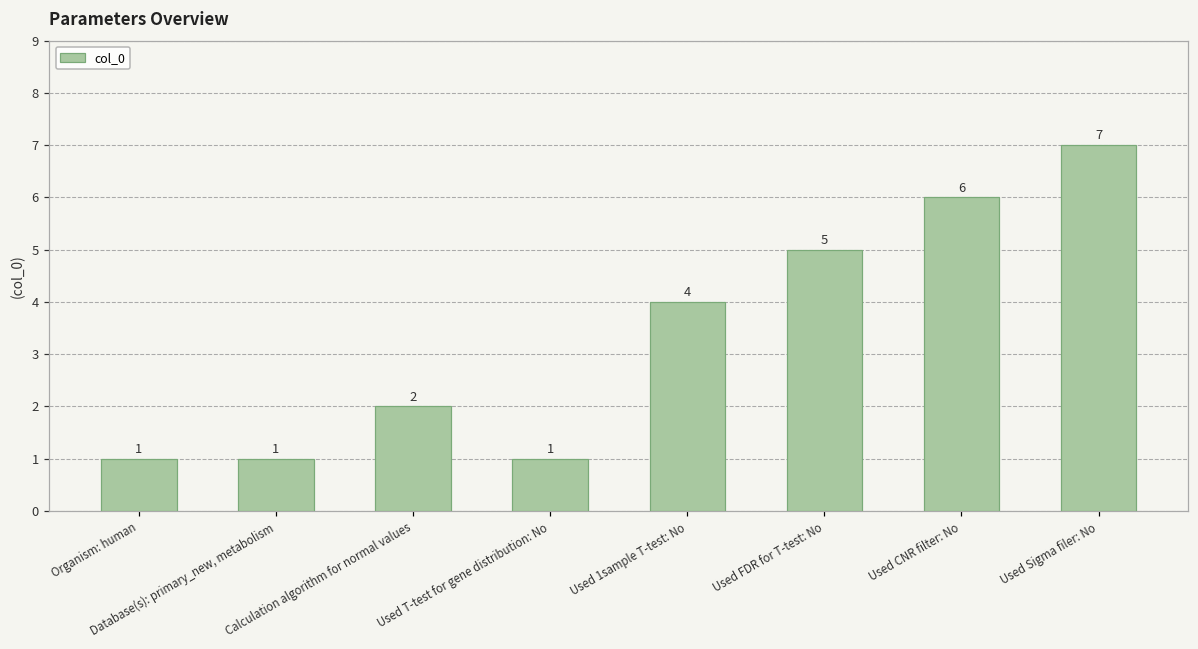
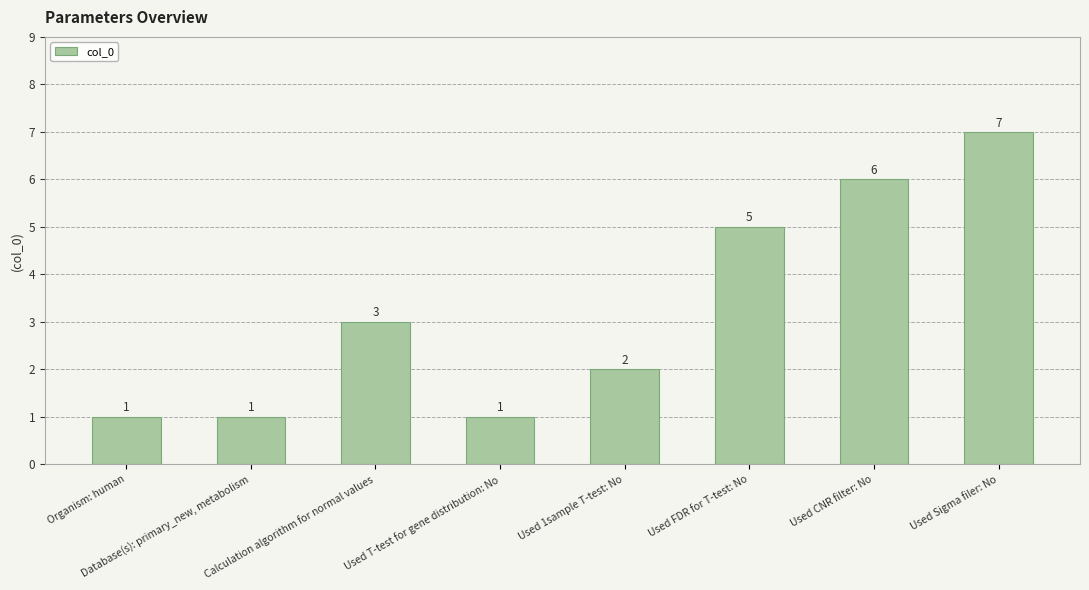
  {
    "Organism: human": 1,
    "Database(s): primary_new, metabolism": 1,
-   "Calculation algorithm for normal values": 2,
+   "Calculation algorithm for normal values": 3,
    "Used T-test for gene distribution: No": 1,
-   "Used 1sample T-test: No": 4,
+   "Used 1sample T-test: No": 2,
    "Used FDR for T-test: No": 5,
    "Used CNR filter: No": 6,
    "Used Sigma filer: No": 7
  }
